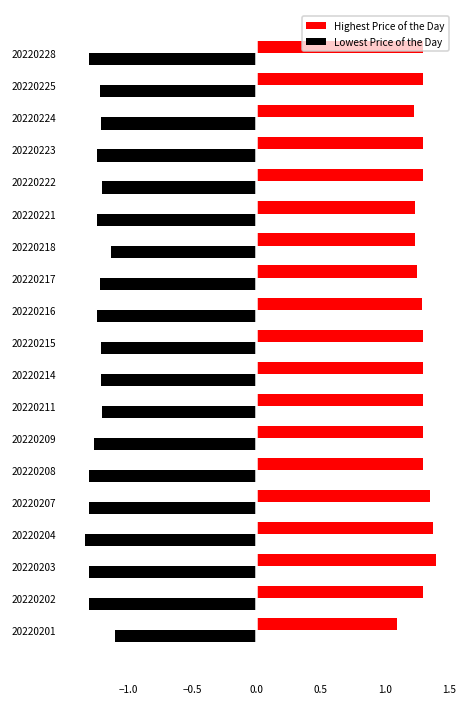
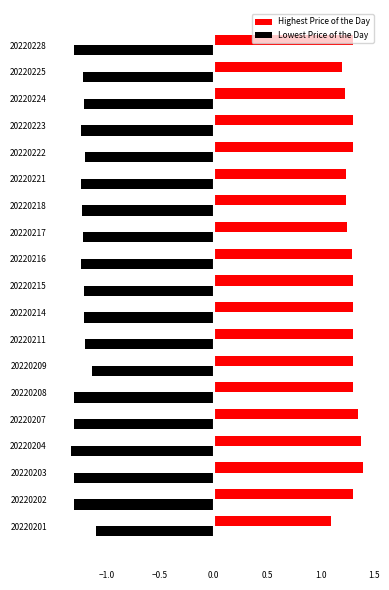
  {
    "Highest Price of the Day": {
-     "20220225": 1.3,
+     "20220225": 1.2,
      "20220224": 1.23,
      "20220223": 1.3,
      "20220222": 1.3,
      "20220221": 1.24,
      "20220218": 1.24,
      "20220217": 1.25,
      "20220216": 1.3,
      "20220215": 1.3,
      "20220214": 1.3,
      "20220211": 1.3,
      "20220209": 1.3,
      "20220208": 1.3,
      "20220207": 1.35,
      "20220204": 1.4,
      "20220203": 1.4,
      "20220202": 1.3,
      "20220201": 1.1
    },
    "Lowest Price of the Day": {
      "20220228": -1.30,
      "20220225": -1.22,
      "20220224": -1.21,
      "20220223": -1.24,
      "20220222": -1.20,
      "20220221": -1.24,
-     "20220218": -1.13,
+     "20220218": -1.23,
      "20220217": -1.22,
      "20220216": -1.24,
      "20220215": -1.21,
      "20220214": -1.21,
      "20220211": -1.20,
-     "20220209": -1.26,
+     "20220209": -1.14,
      "20220208": -1.30,
      "20220207": -1.30,
      "20220204": -1.33,
      "20220203": -1.30,
      "20220202": -1.30,
      "20220201": -1.10
    }
  }
